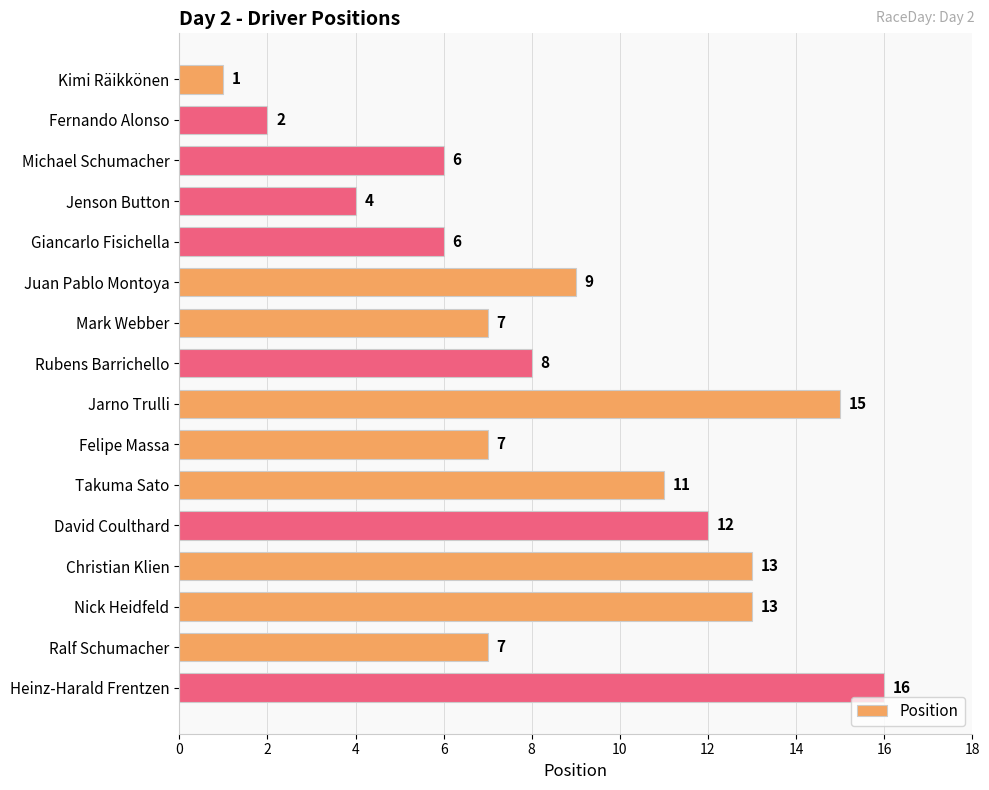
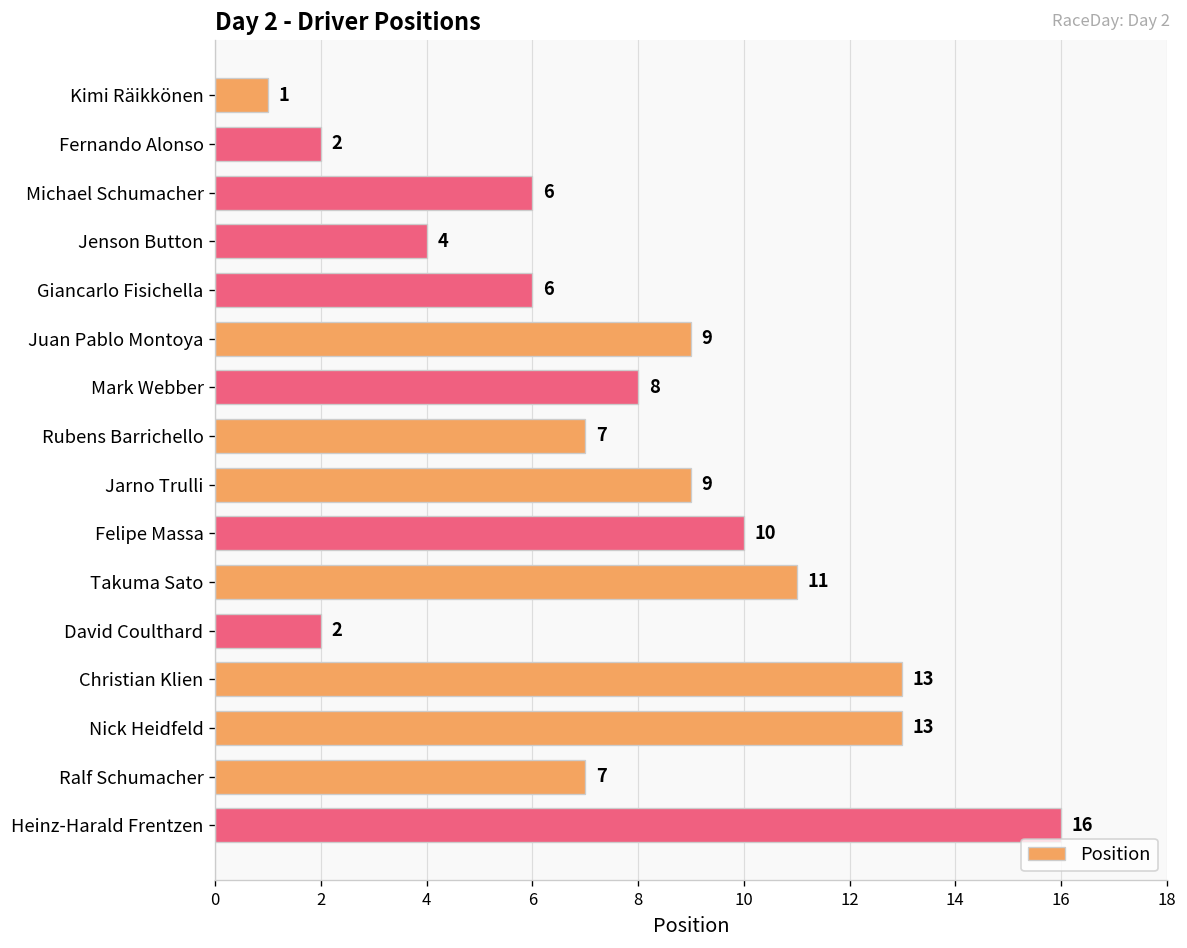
  {
    "Kimi Räikkönen": 1,
    "Fernando Alonso": 2,
    "Michael Schumacher": 6,
    "Jenson Button": 4,
    "Giancarlo Fisichella": 6,
    "Juan Pablo Montoya": 9,
-   "Mark Webber": 7,
-   "Rubens Barrichello": 8,
-   "Jarno Trulli": 15,
-   "Felipe Massa": 7,
+   "Mark Webber": 8,
+   "Rubens Barrichello": 7,
+   "Jarno Trulli": 9,
+   "Felipe Massa": 10,
    "Takuma Sato": 11,
-   "David Coulthard": 12,
+   "David Coulthard": 2,
    "Christian Klien": 13,
    "Nick Heidfeld": 13,
    "Ralf Schumacher": 7,
    "Heinz-Harald Frentzen": 16
  }
